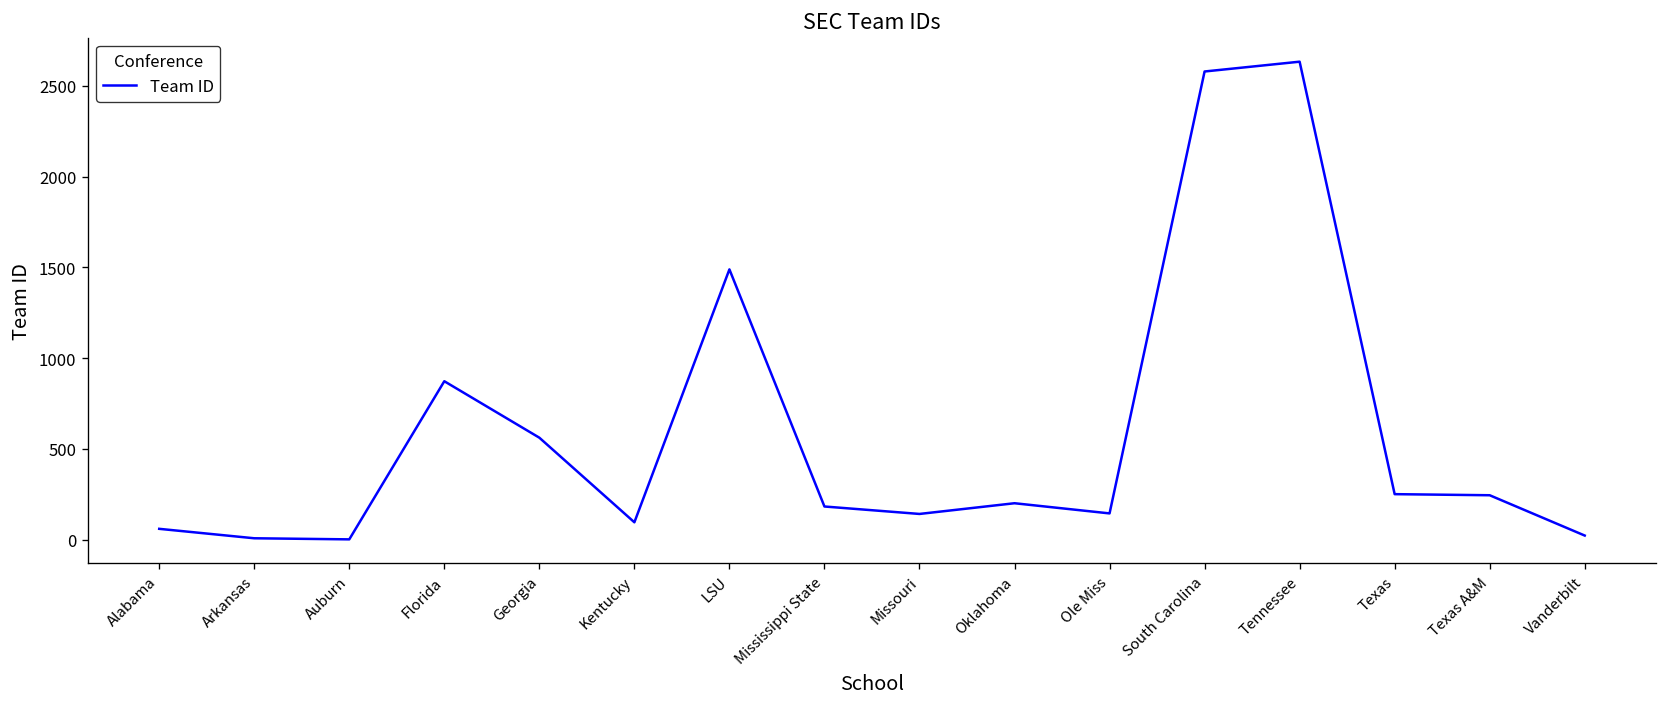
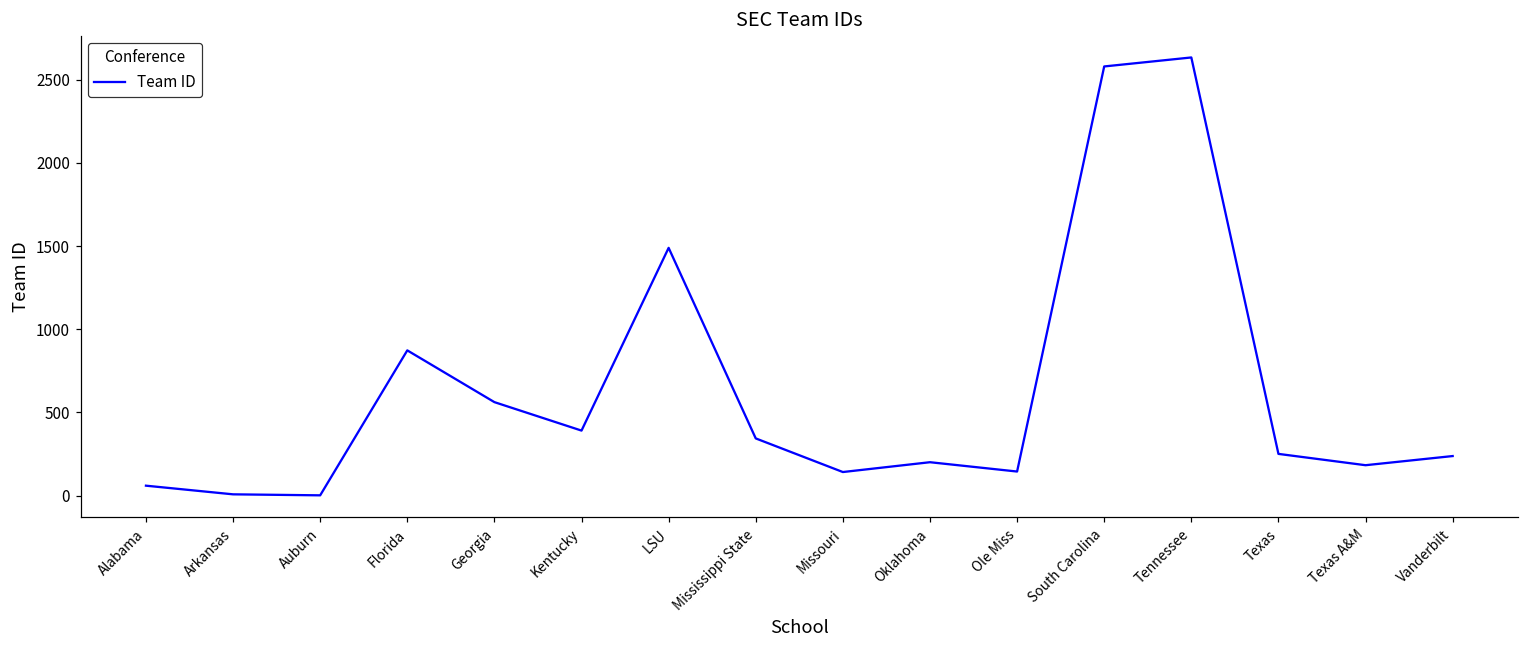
  {
    "Alabama": 60,
    "Arkansas": 10,
    "Auburn": 0,
    "Florida": 870,
    "Georgia": 560,
-   "Kentucky": 100,
+   "Kentucky": 390,
    "LSU": 1490,
-   "Mississippi State": 180,
+   "Mississippi State": 340,
    "Missouri": 140,
    "Oklahoma": 200,
    "Ole Miss": 150,
    "South Carolina": 2580,
    "Tennessee": 2630,
    "Texas": 250,
-   "Texas A&M": 250,
-   "Vanderbilt": 20
+   "Texas A&M": 180,
+   "Vanderbilt": 240
  }
